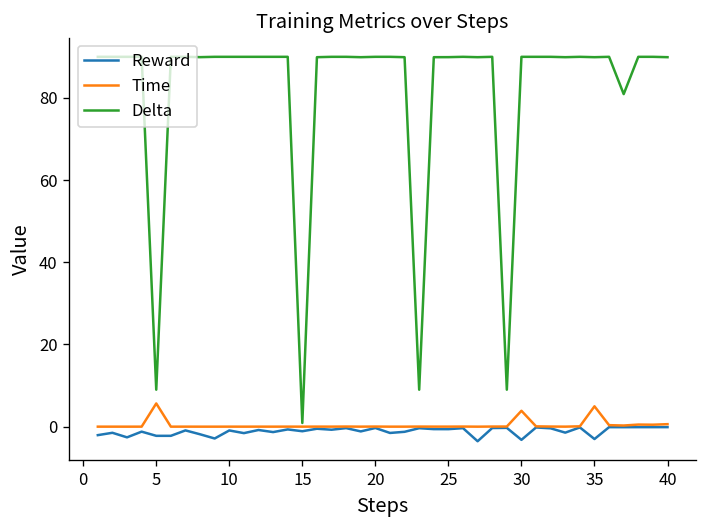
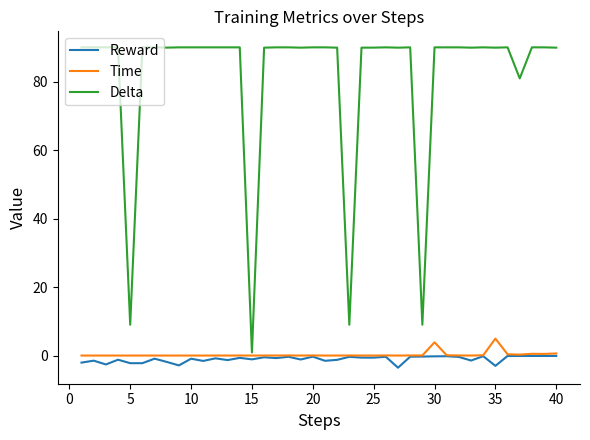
  {
    "Reward": {
      "5": -2,
      "10": -1,
      "15": -1,
-     "30": -3,
+     "30": 0,
      "35": -3
    },
    "Time": {
-     "5": 6,
+     "5": 0,
      "10": 0,
      "15": 0,
      "30": 4,
      "35": 5
    },
    "Delta": {
      "5": 9,
      "10": 90,
      "15": 1,
      "20": 90,
      "25": 90,
      "30": 90,
      "35": 90,
      "40": 90
    }
  }
